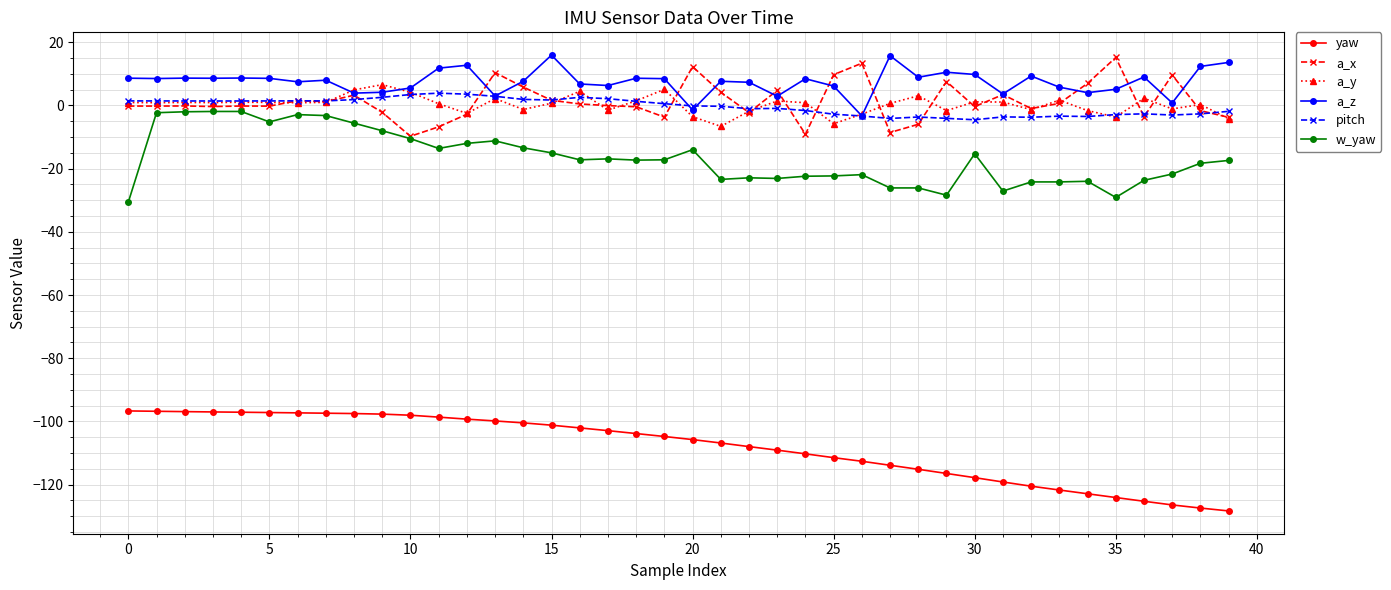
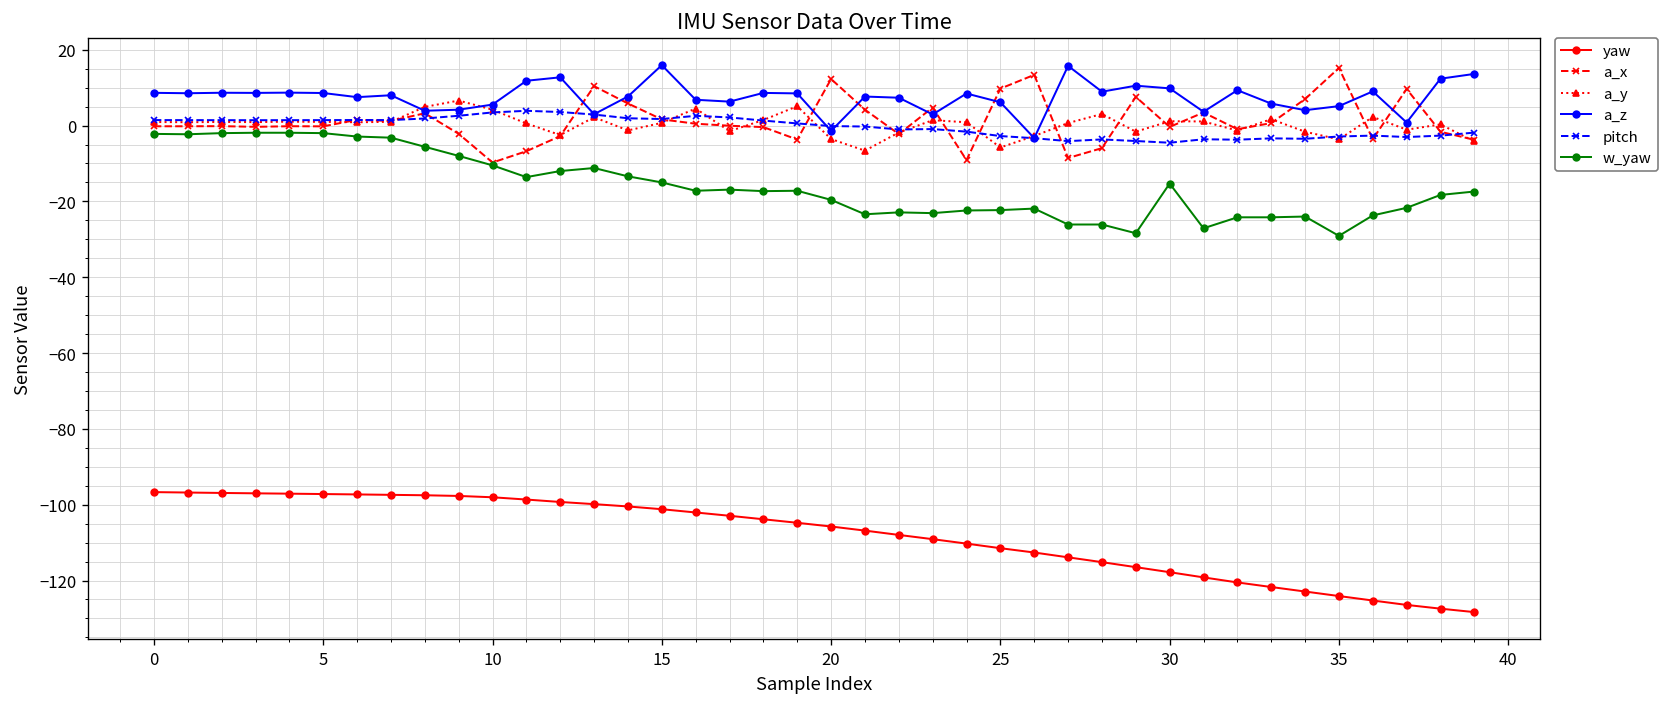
  {
    "w_yaw": {
-     "0": -31,
-     "5": -5,
+     "0": -2,
+     "5": -2,
      "15": -15,
-     "20": -14,
+     "20": -20,
      "25": -22,
      "30": -15,
      "35": -29
    }
  }
